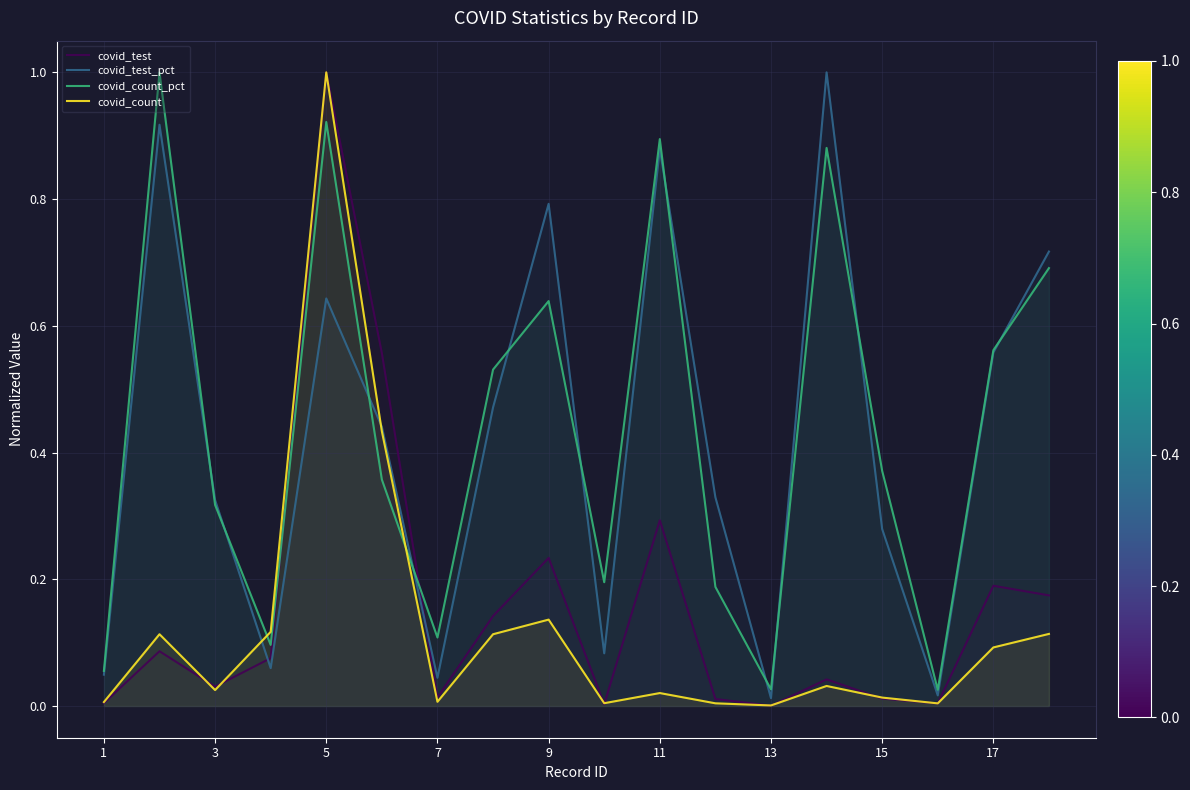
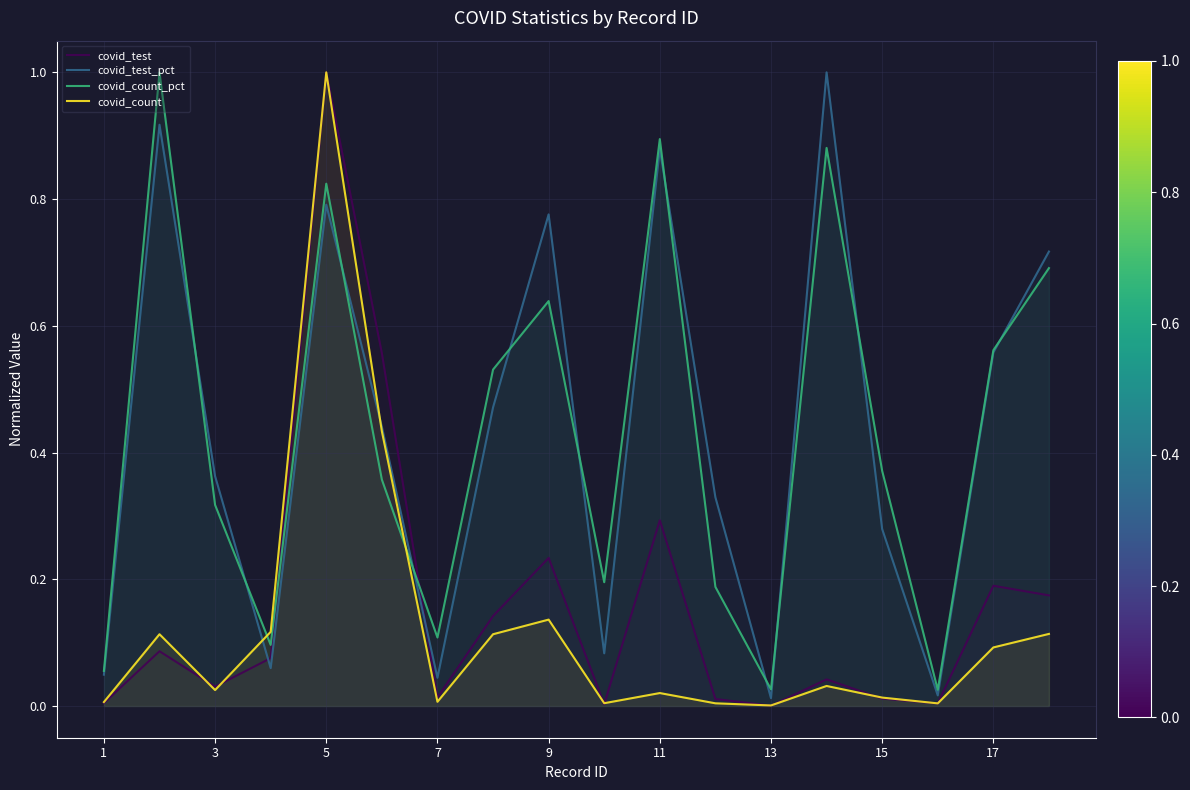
  {
    "covid_test": {
      "3": 0.03,
      "7": 0.01,
      "9": 0.23,
      "11": 0.29,
      "17": 0.19
    },
    "covid_test_pct": {
      "1": 0.05,
-     "3": 0.33,
-     "5": 0.64,
+     "3": 0.36,
+     "5": 0.79,
      "7": 0.04,
-     "9": 0.79,
+     "9": 0.78,
      "11": 0.88,
      "13": 0.01,
      "15": 0.28
    },
    "covid_count_pct": {
      "1": 0.06,
      "3": 0.32,
-     "5": 0.92,
+     "5": 0.82,
      "7": 0.11,
      "9": 0.64,
      "11": 0.89,
      "13": 0.03,
      "15": 0.37
    },
    "covid_count": {
      "3": 0.03,
      "7": 0.01,
      "9": 0.14,
      "11": 0.02,
      "17": 0.09
    }
  }
